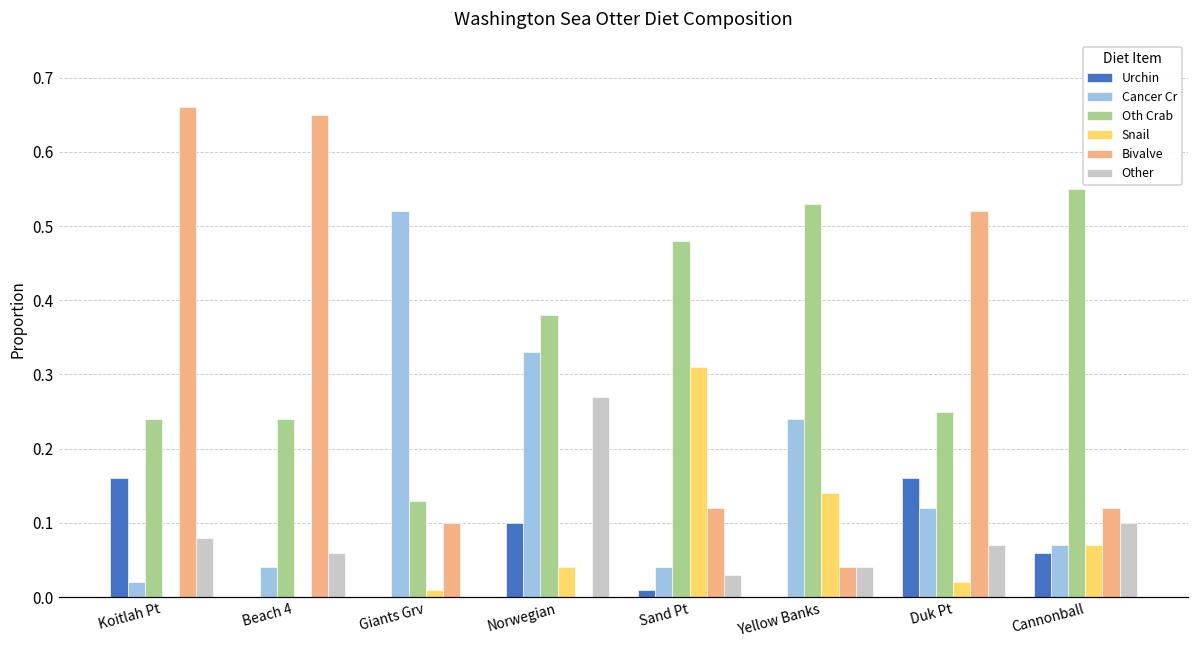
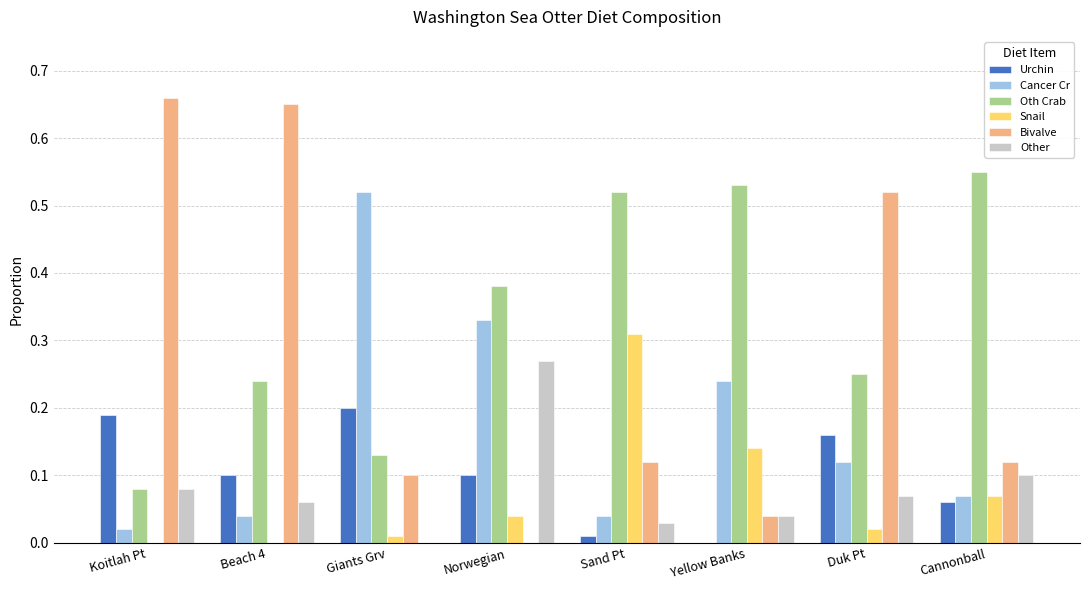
  {
    "Urchin": {
-     "Koitlah Pt": 0.16,
-     "Beach 4": 0.0,
-     "Giants Grv": 0.0,
+     "Koitlah Pt": 0.19,
+     "Beach 4": 0.1,
+     "Giants Grv": 0.2,
      "Norwegian": 0.10,
      "Sand Pt": 0.01,
      "Yellow Banks": 0.00,
      "Duk Pt": 0.16,
      "Cannonball": 0.06
    },
    "Oth Crab": {
-     "Koitlah Pt": 0.24,
+     "Koitlah Pt": 0.08,
      "Beach 4": 0.24,
      "Giants Grv": 0.13,
      "Norwegian": 0.38,
-     "Sand Pt": 0.48,
+     "Sand Pt": 0.52,
      "Yellow Banks": 0.53,
      "Duk Pt": 0.25,
      "Cannonball": 0.55
    }
  }
